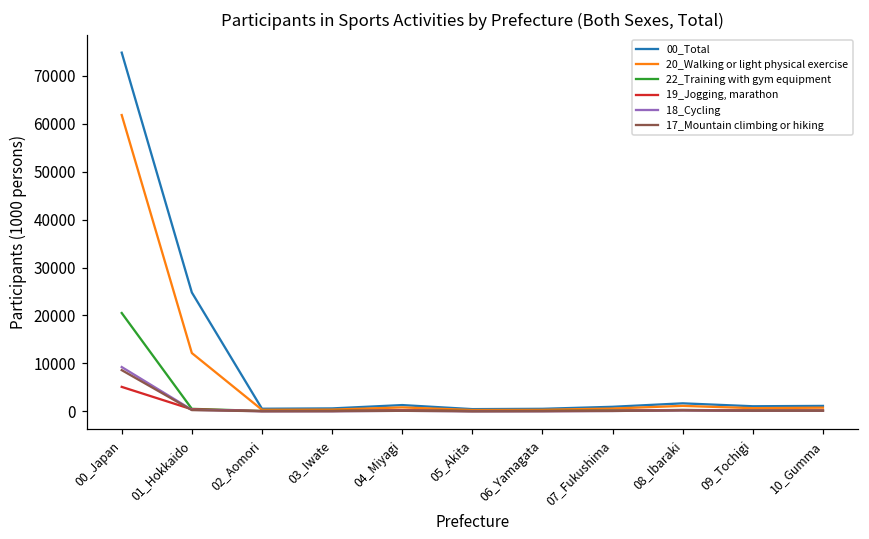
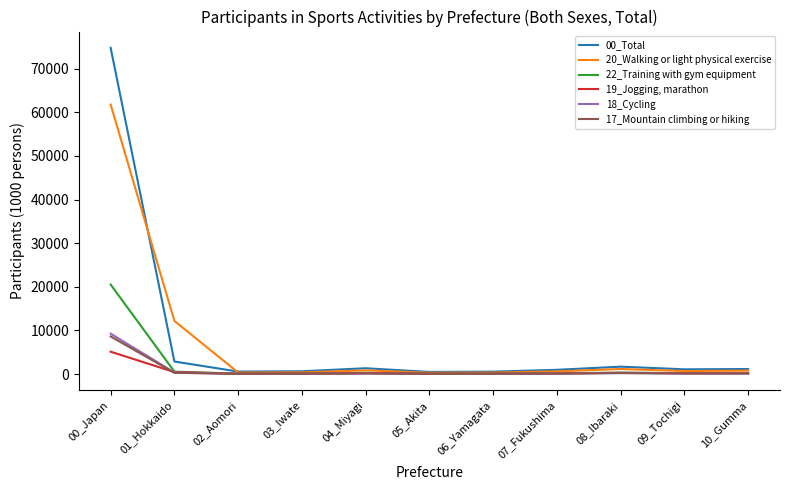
  {
    "00_Total": {
      "00_Japan": 75000,
-     "01_Hokkaido": 25000
+     "01_Hokkaido": 3000
    },
    "20_Walking or light physical exercise": {
      "00_Japan": 62000,
      "01_Hokkaido": 12000
    },
    "22_Training with gym equipment": {
      "00_Japan": 21000
    },
    "19_Jogging, marathon": {
      "00_Japan": 5000
    },
    "18_Cycling": {
      "00_Japan": 9000
    },
    "17_Mountain climbing or hiking": {
      "00_Japan": 9000
    }
  }
